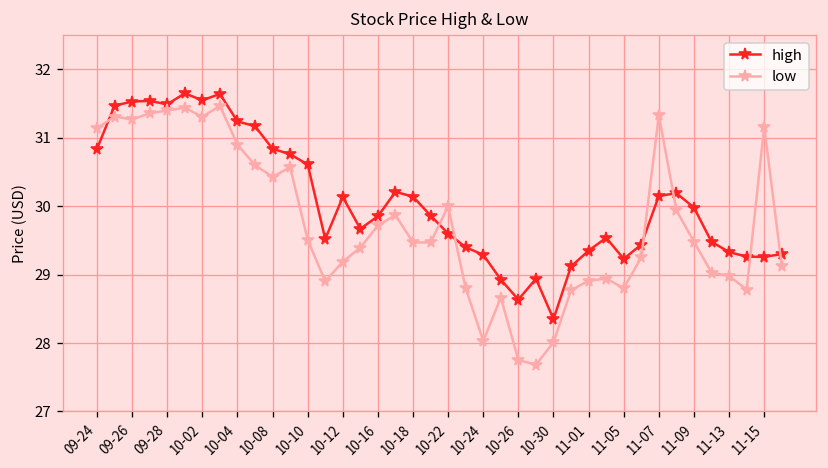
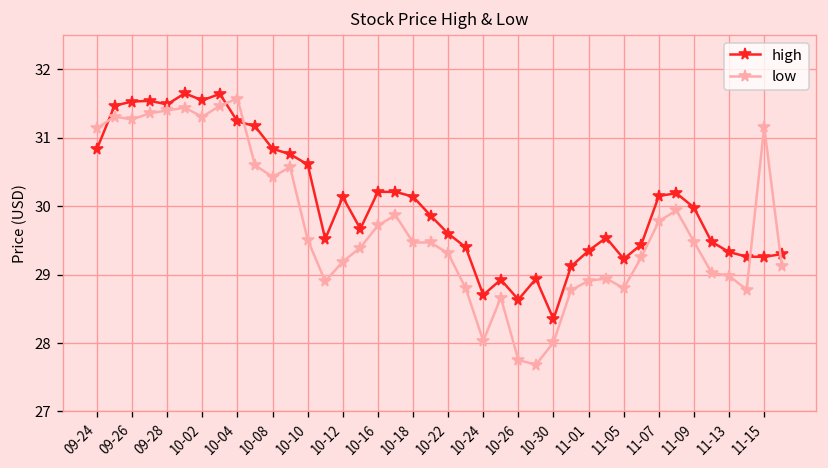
  {
    "high": {
      "09-24": 30.8,
      "09-26": 31.5,
      "09-28": 31.5,
      "10-02": 31.5,
      "10-04": 31.2,
      "10-08": 30.8,
      "10-10": 30.6,
      "10-12": 30.1,
-     "10-16": 29.9,
+     "10-16": 30.2,
      "10-18": 30.1,
      "10-22": 29.6,
-     "10-24": 29.3,
+     "10-24": 28.7,
      "10-26": 28.6,
      "10-30": 28.4,
      "11-01": 29.4,
      "11-05": 29.2,
      "11-07": 30.1,
      "11-09": 30.0,
      "11-13": 29.3,
      "11-15": 29.3
    },
    "low": {
      "09-24": 31.1,
      "09-26": 31.3,
      "09-28": 31.4,
      "10-02": 31.3,
-     "10-04": 30.9,
+     "10-04": 31.6,
      "10-08": 30.4,
      "10-10": 29.5,
      "10-12": 29.2,
      "10-16": 29.7,
      "10-18": 29.5,
-     "10-22": 30.0,
+     "10-22": 29.3,
      "10-24": 28.0,
      "10-26": 27.8,
      "10-30": 28.0,
      "11-01": 28.9,
      "11-05": 28.8,
-     "11-07": 31.3,
+     "11-07": 29.8,
      "11-09": 29.5,
      "11-13": 29.0,
      "11-15": 31.2
    }
  }
